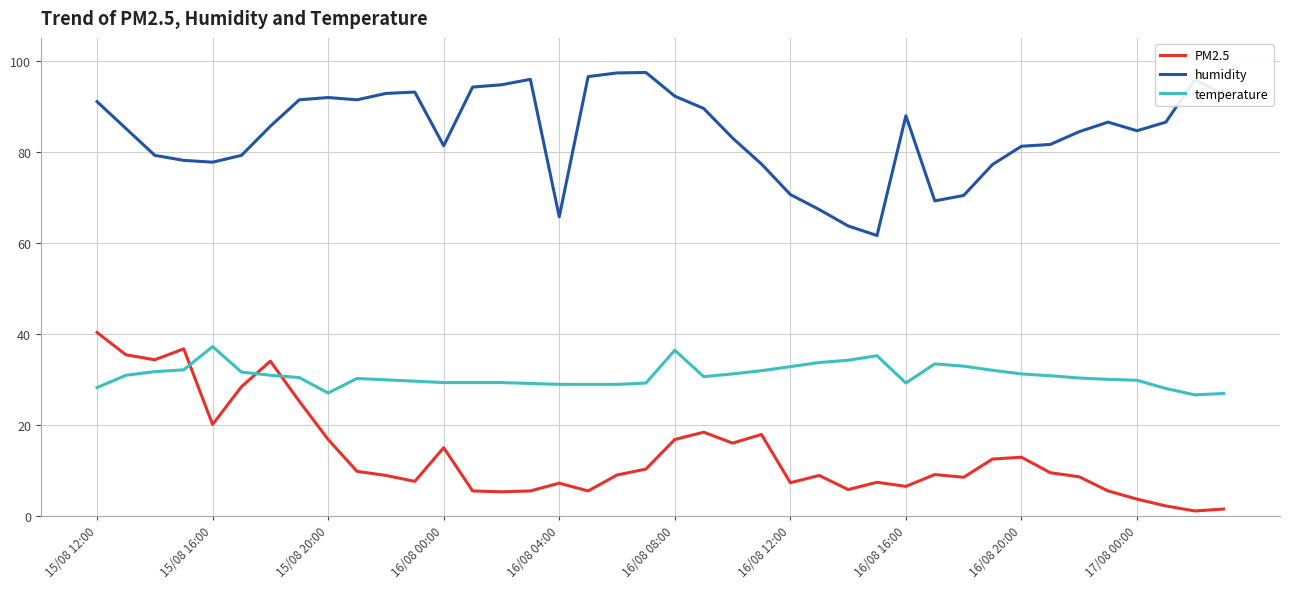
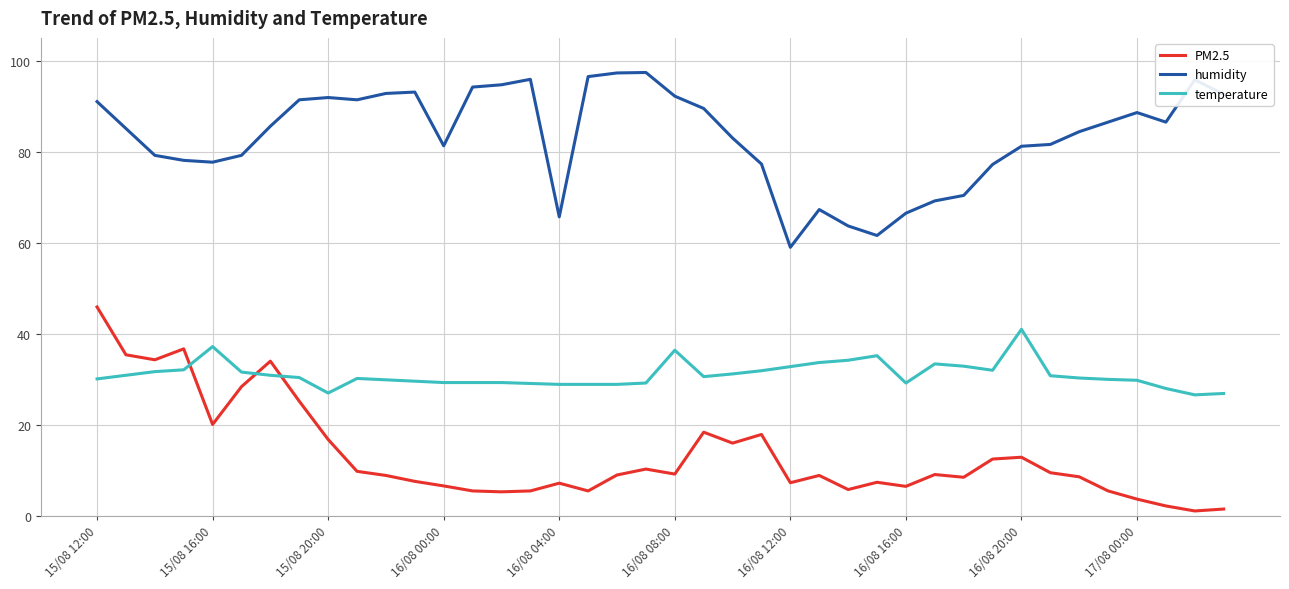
  {
    "PM2.5": {
-     "15/08 12:00": 40,
+     "15/08 12:00": 46,
      "15/08 16:00": 20,
      "15/08 20:00": 17,
-     "16/08 00:00": 15,
+     "16/08 00:00": 7,
      "16/08 04:00": 7,
-     "16/08 08:00": 17,
+     "16/08 08:00": 9,
      "16/08 12:00": 7,
      "16/08 16:00": 7,
      "16/08 20:00": 13,
      "17/08 00:00": 4
    },
    "humidity": {
      "15/08 12:00": 91,
      "15/08 16:00": 78,
      "15/08 20:00": 92,
      "16/08 00:00": 81,
      "16/08 04:00": 66,
      "16/08 08:00": 92,
-     "16/08 12:00": 71,
-     "16/08 16:00": 88,
+     "16/08 12:00": 59,
+     "16/08 16:00": 67,
      "16/08 20:00": 81,
-     "17/08 00:00": 85
+     "17/08 00:00": 89
    },
    "temperature": {
-     "15/08 12:00": 28,
+     "15/08 12:00": 30,
      "15/08 16:00": 37,
      "15/08 20:00": 27,
      "16/08 00:00": 29,
      "16/08 04:00": 29,
      "16/08 08:00": 36,
      "16/08 12:00": 33,
      "16/08 16:00": 29,
-     "16/08 20:00": 31,
+     "16/08 20:00": 41,
      "17/08 00:00": 30
    }
  }
